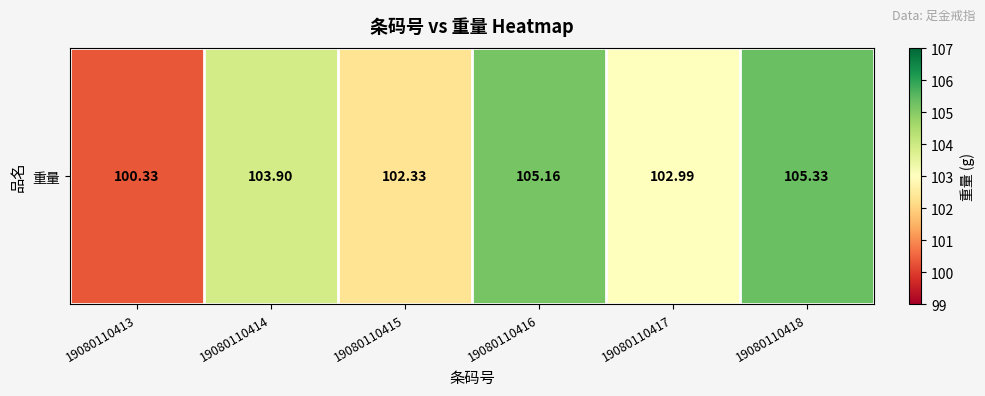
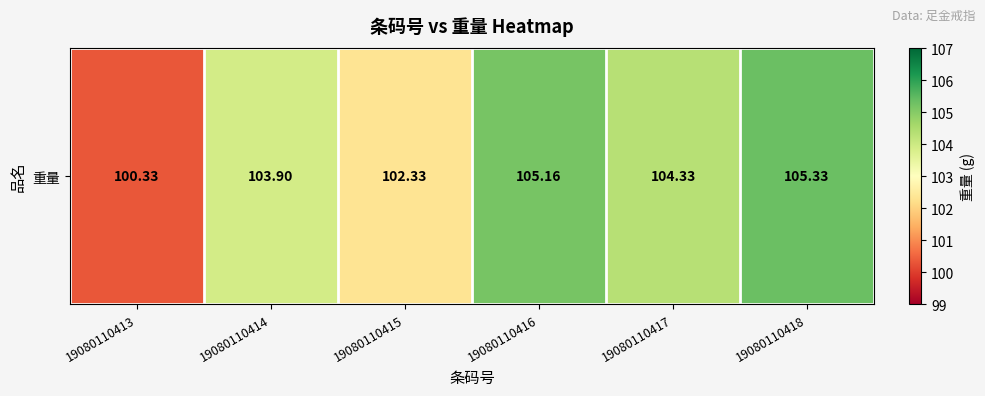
  {
    "重量": {
      "19080110413": 100.33,
      "19080110414": 103.90,
      "19080110415": 102.33,
      "19080110416": 105.16,
-     "19080110417": 102.99,
+     "19080110417": 104.33,
      "19080110418": 105.33
    }
  }
